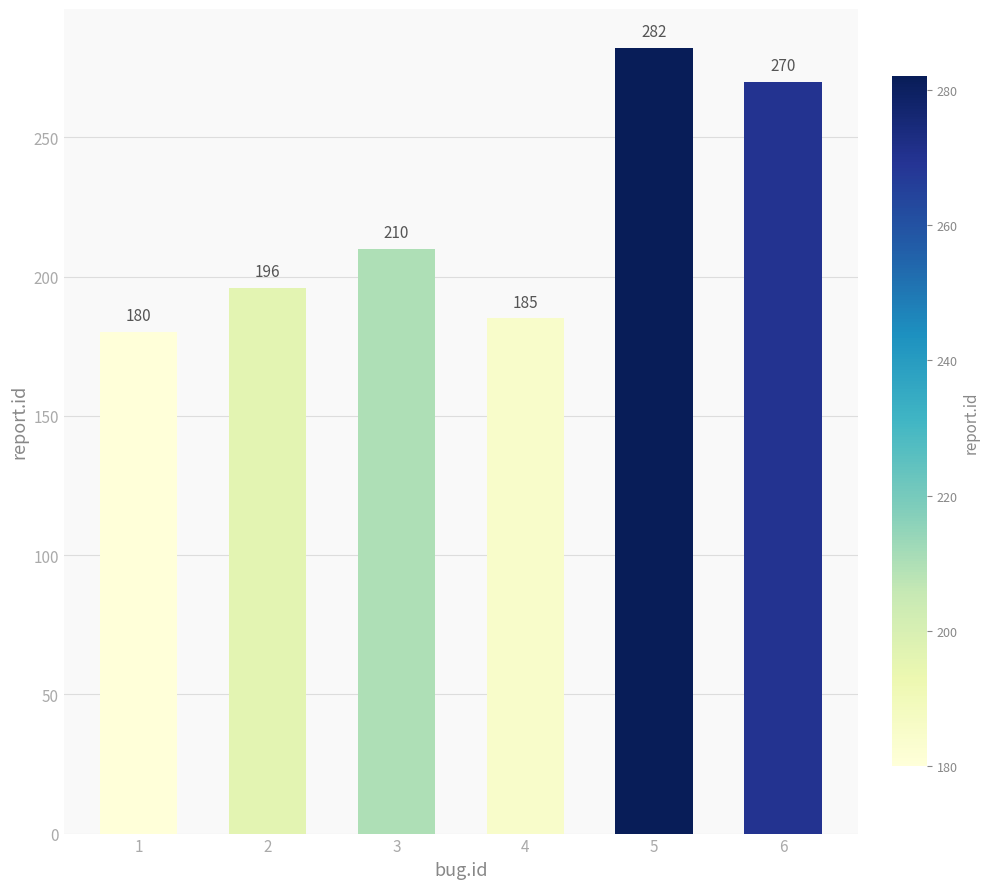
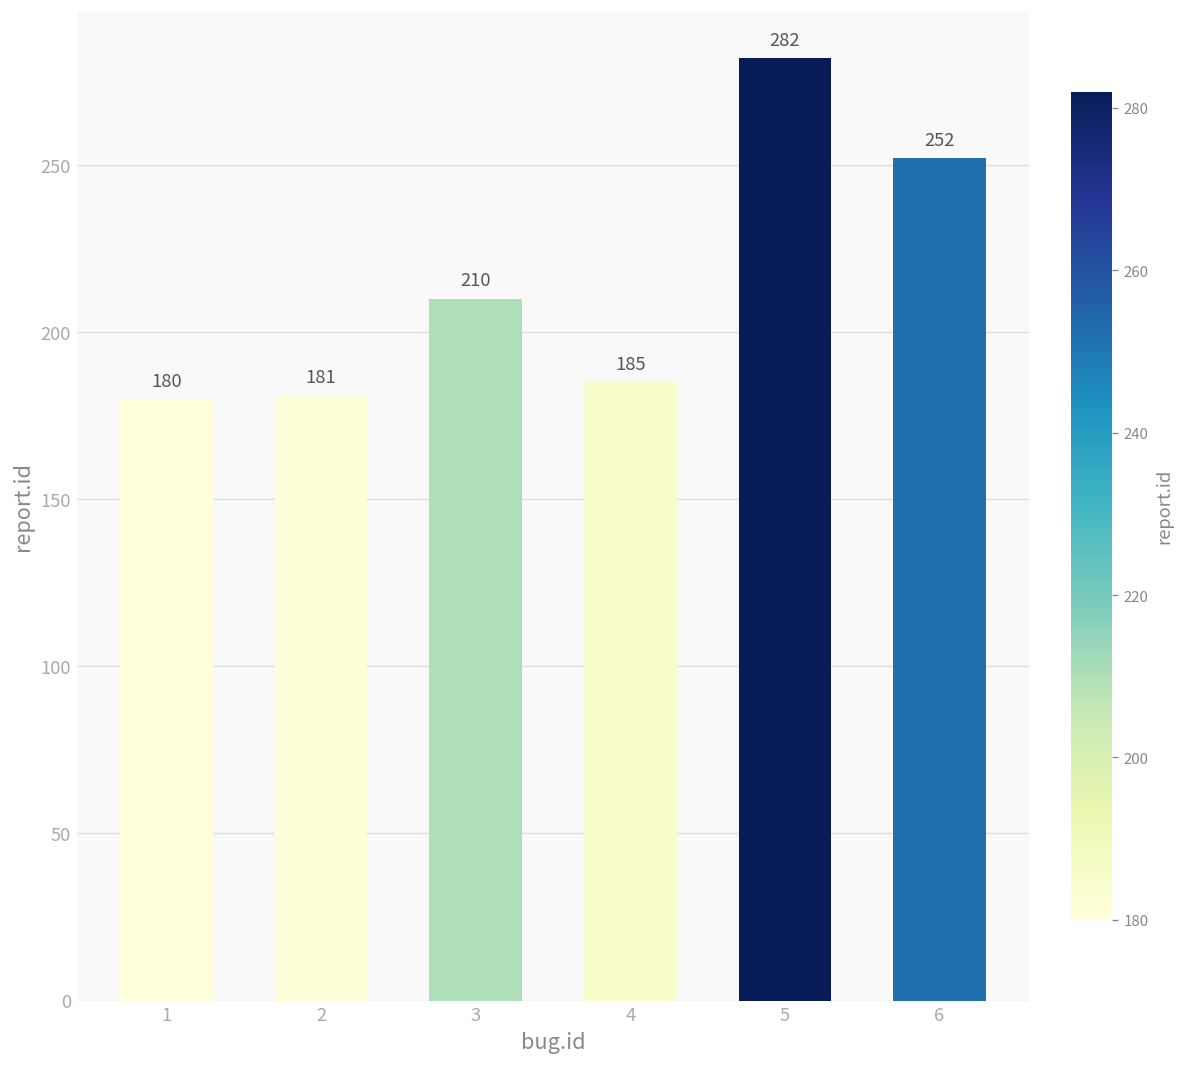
  {
    "1": 180,
-   "2": 196,
+   "2": 181,
    "3": 210,
    "4": 185,
    "5": 282,
-   "6": 270
+   "6": 252
  }
